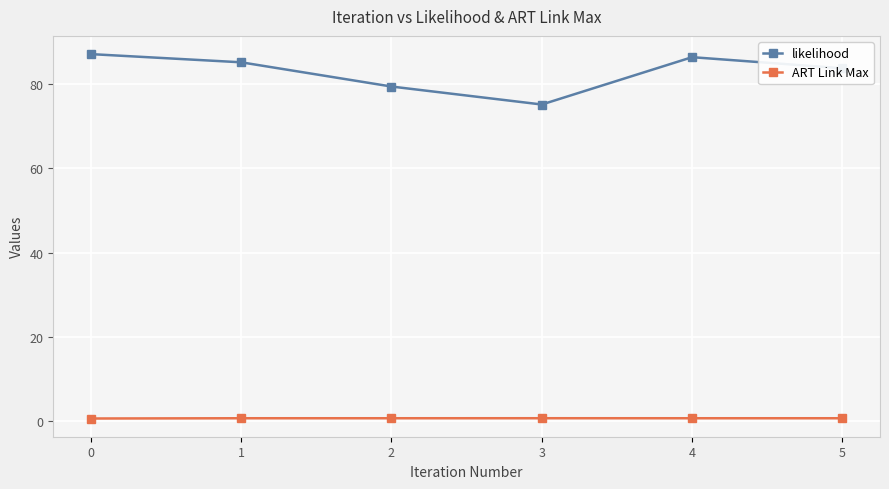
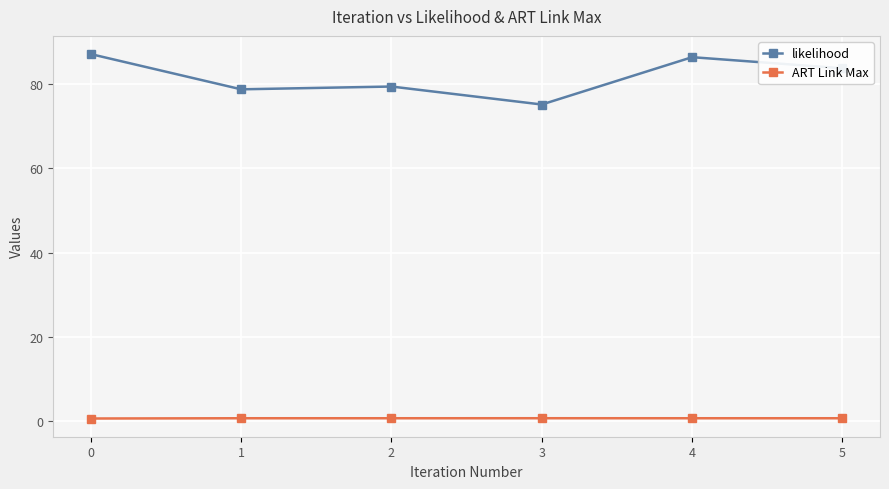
  {
    "likelihood": {
      "0": 87,
-     "1": 85,
+     "1": 79,
      "2": 79,
      "3": 75,
      "4": 86
    },
    "ART Link Max": {
      "0": 1,
      "1": 1,
      "2": 1,
      "3": 1,
      "4": 1,
      "5": 1
    }
  }
